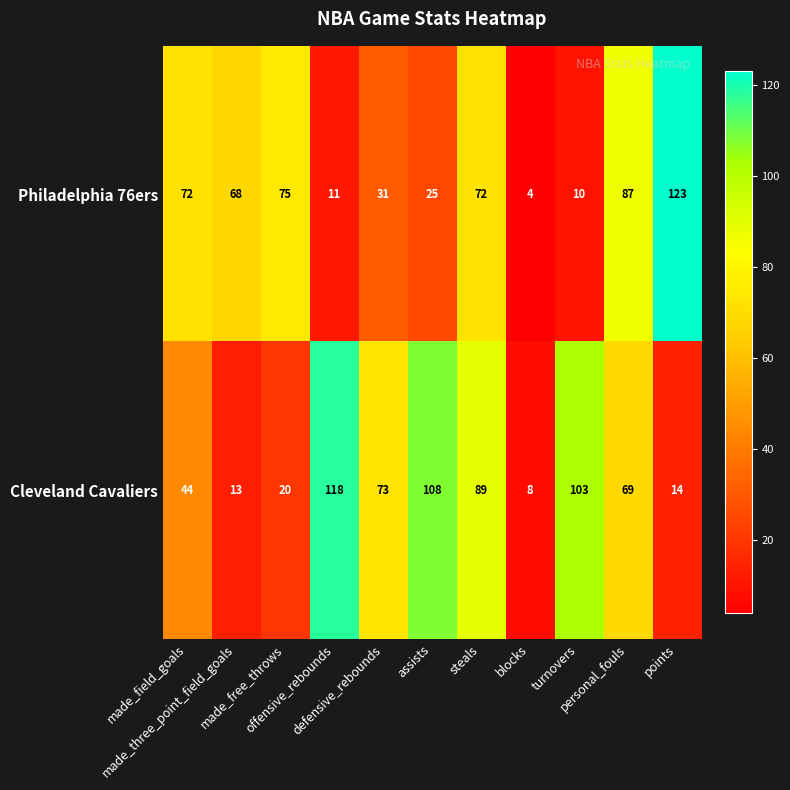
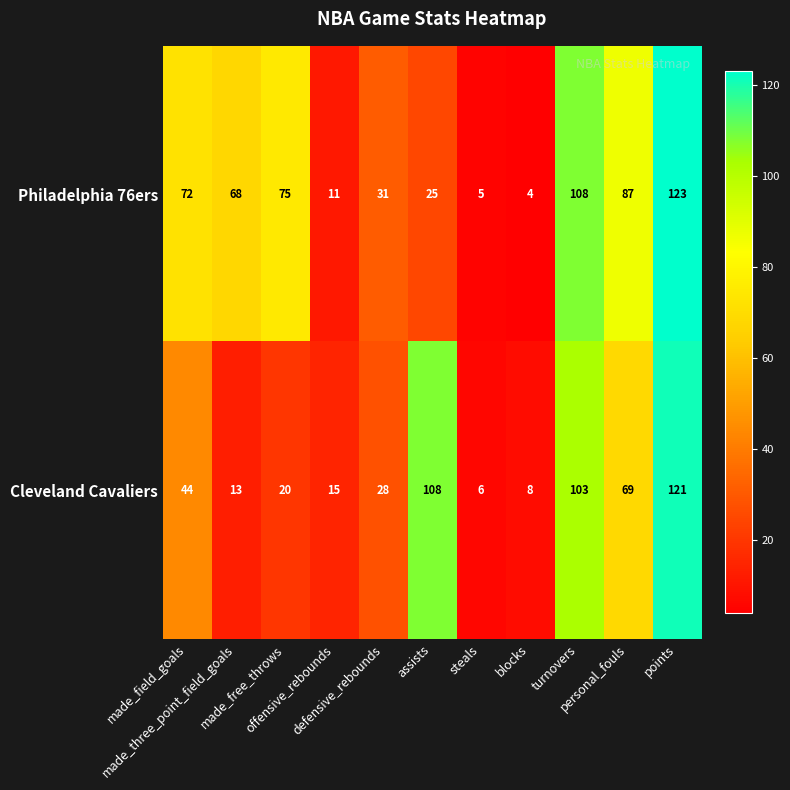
  {
    "Philadelphia 76ers": {
      "made_field_goals": 72,
      "made_three_point_field_goals": 68,
      "made_free_throws": 75,
      "offensive_rebounds": 11,
      "defensive_rebounds": 31,
      "assists": 25,
-     "steals": 72,
+     "steals": 5,
      "blocks": 4,
-     "turnovers": 10,
+     "turnovers": 108,
      "points": 123
    },
    "Cleveland Cavaliers": {
      "made_field_goals": 44,
      "made_three_point_field_goals": 13,
      "made_free_throws": 20,
-     "offensive_rebounds": 118,
-     "defensive_rebounds": 73,
+     "offensive_rebounds": 15,
+     "defensive_rebounds": 28,
      "assists": 108,
-     "steals": 89,
+     "steals": 6,
      "blocks": 8,
      "turnovers": 103,
      "personal_fouls": 69,
-     "points": 14
+     "points": 121
    }
  }
